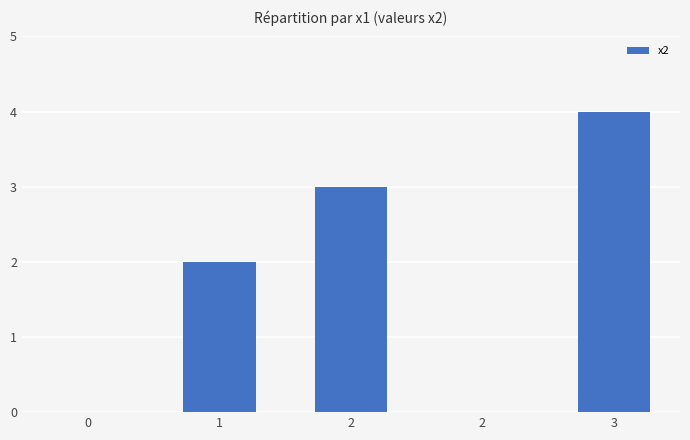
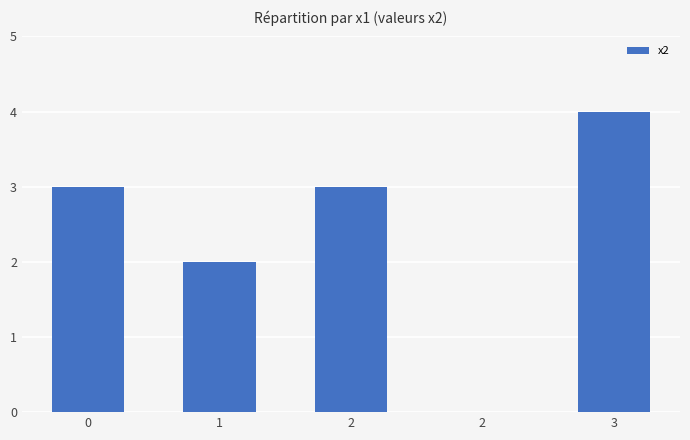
  {
-   "0": 0,
+   "0": 3,
    "1": 2,
    "3": 4
  }
